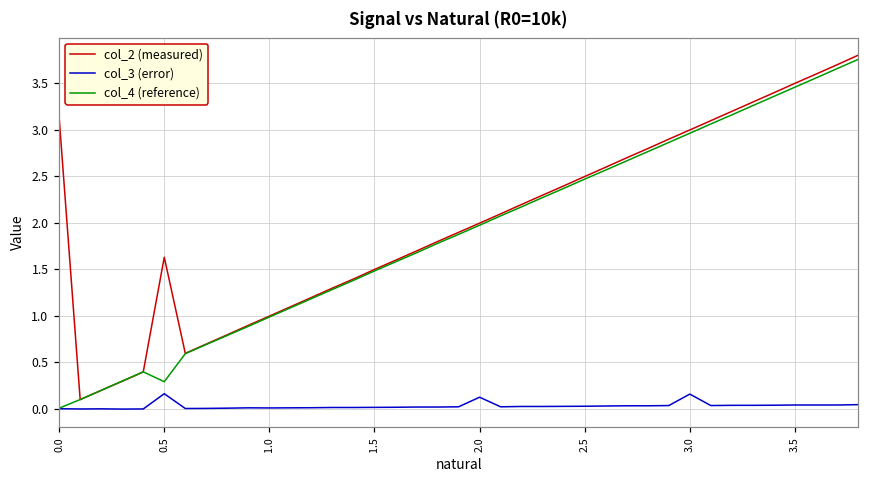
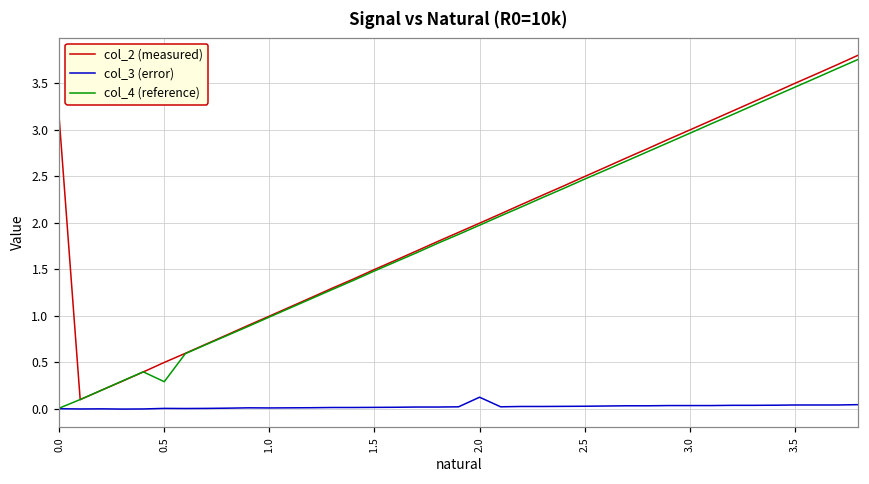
  {
    "col_2 (measured)": {
      "0.0": 3.1,
-     "0.5": 1.6,
+     "0.5": 0.5,
      "3.0": 3.0,
      "3.5": 3.5
    },
    "col_3 (error)": {
-     "0.5": 0.2,
+     "0.5": 0.0,
      "1.0": 0.0,
      "1.5": 0.0,
      "2.0": 0.1,
      "2.5": 0.0,
-     "3.0": 0.2,
+     "3.0": 0.0,
      "3.5": 0.0
    },
    "col_4 (reference)": {
      "0.5": 0.3,
      "3.0": 3.0,
      "3.5": 3.5
    }
  }
